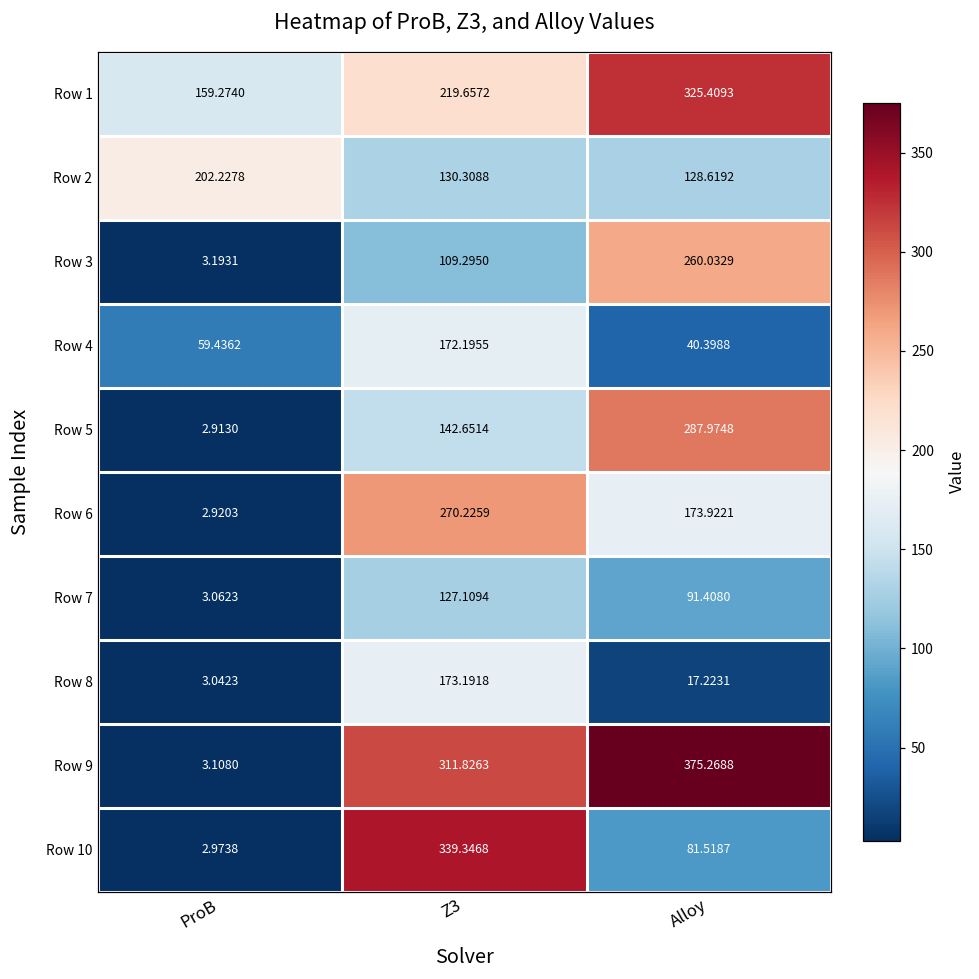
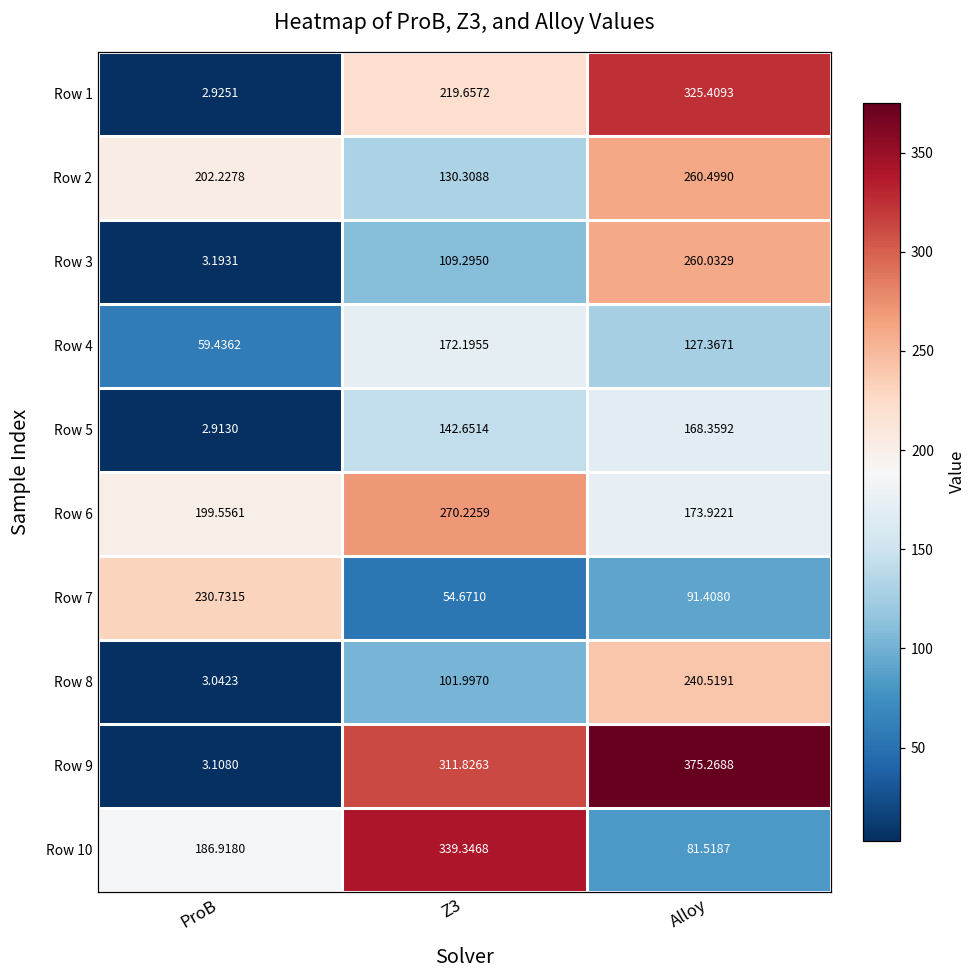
  {
    "Row 1": {
-     "ProB": 159.2740,
+     "ProB": 2.9251,
      "Z3": 219.6572,
      "Alloy": 325.4093
    },
    "Row 2": {
      "ProB": 202.2278,
      "Z3": 130.3088,
-     "Alloy": 128.6192
+     "Alloy": 260.4990
    },
    "Row 3": {
      "ProB": 3.1931,
      "Z3": 109.2950,
      "Alloy": 260.0329
    },
    "Row 4": {
      "ProB": 59.4362,
      "Z3": 172.1955,
-     "Alloy": 40.3988
+     "Alloy": 127.3671
    },
    "Row 5": {
      "ProB": 2.9130,
      "Z3": 142.6514,
-     "Alloy": 287.9748
+     "Alloy": 168.3592
    },
    "Row 6": {
-     "ProB": 2.9203,
+     "ProB": 199.5561,
      "Z3": 270.2259,
      "Alloy": 173.9221
    },
    "Row 7": {
-     "ProB": 3.0623,
-     "Z3": 127.1094,
+     "ProB": 230.7315,
+     "Z3": 54.6710,
      "Alloy": 91.4080
    },
    "Row 8": {
      "ProB": 3.0423,
-     "Z3": 173.1918,
-     "Alloy": 17.2231
+     "Z3": 101.9970,
+     "Alloy": 240.5191
    },
    "Row 9": {
      "ProB": 3.1080,
      "Z3": 311.8263,
      "Alloy": 375.2688
    },
    "Row 10": {
-     "ProB": 2.9738,
+     "ProB": 186.9180,
      "Z3": 339.3468,
      "Alloy": 81.5187
    }
  }
